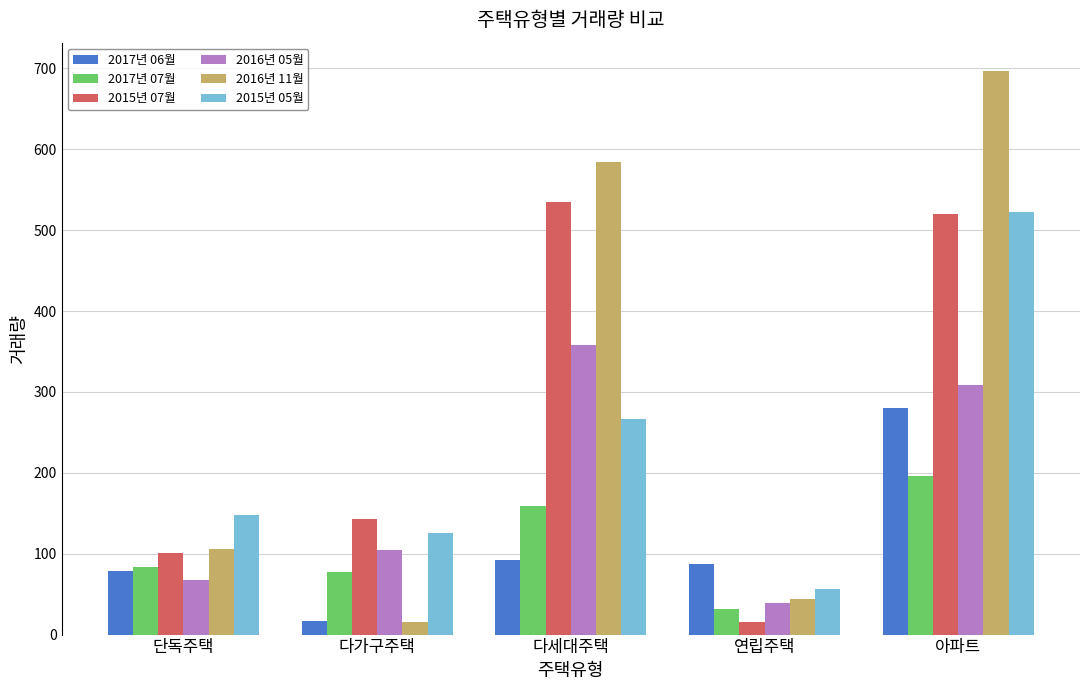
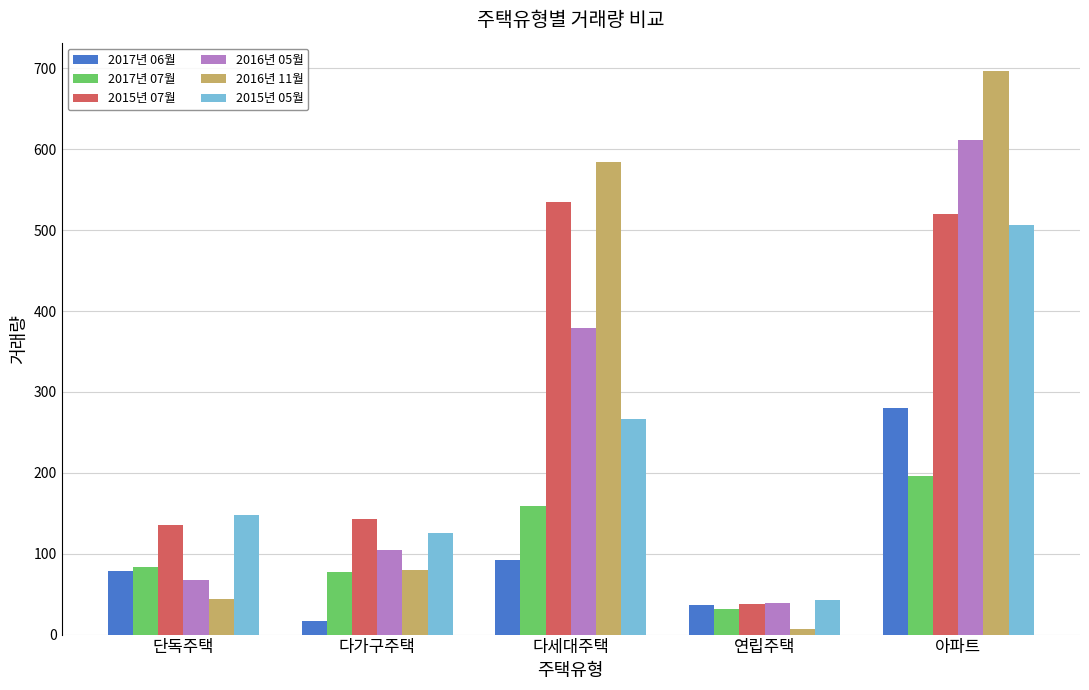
  {
    "2017년 06월": {
      "단독주택": 80,
      "다가구주택": 20,
      "다세대주택": 90,
-     "연립주택": 90,
+     "연립주택": 40,
      "아파트": 280
    },
    "2017년 07월": {
      "단독주택": 80,
      "다가구주택": 80,
      "다세대주택": 160,
      "연립주택": 30,
      "아파트": 200
    },
    "2015년 07월": {
-     "단독주택": 100,
+     "단독주택": 140,
      "다가구주택": 140,
      "다세대주택": 540,
-     "연립주택": 20,
+     "연립주택": 40,
      "아파트": 520
    },
    "2016년 05월": {
      "단독주택": 70,
      "다가구주택": 100,
-     "다세대주택": 360,
+     "다세대주택": 380,
      "연립주택": 40,
-     "아파트": 310
+     "아파트": 610
    },
    "2016년 11월": {
-     "단독주택": 110,
-     "다가구주택": 20,
+     "단독주택": 40,
+     "다가구주택": 80,
      "다세대주택": 580,
-     "연립주택": 40,
+     "연립주택": 10,
      "아파트": 700
    },
    "2015년 05월": {
      "단독주택": 150,
      "다가구주택": 130,
      "다세대주택": 270,
-     "연립주택": 60,
-     "아파트": 520
+     "연립주택": 40,
+     "아파트": 510
    }
  }
